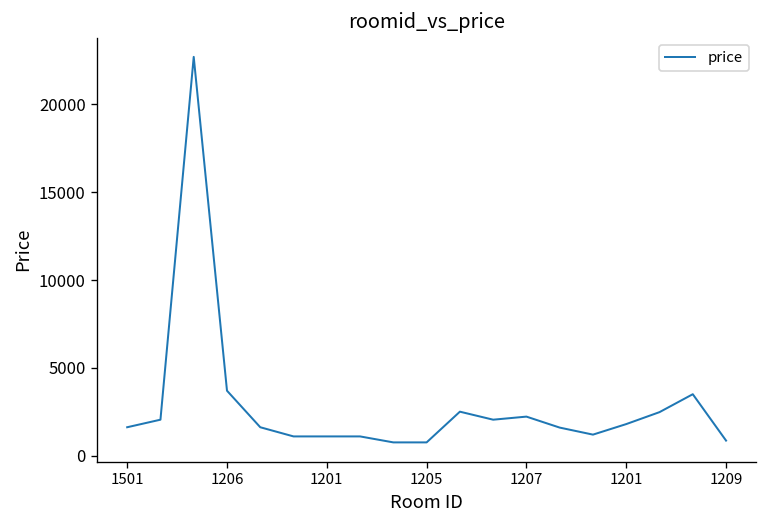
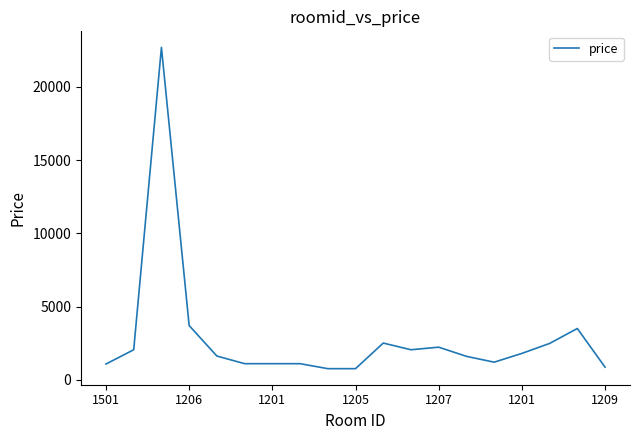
  {
-   "1501": 1600,
+   "1501": 1100,
    "1206": 3700,
    "1205": 800,
    "1207": 2200,
    "1209": 900
  }
